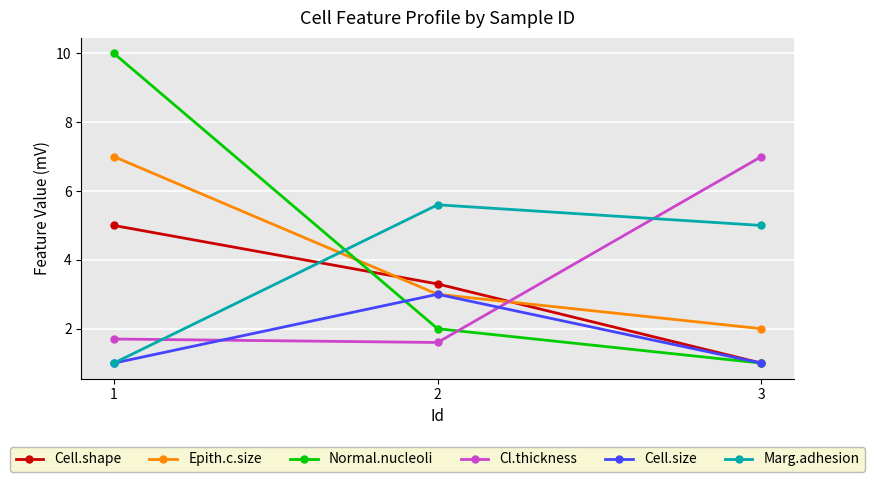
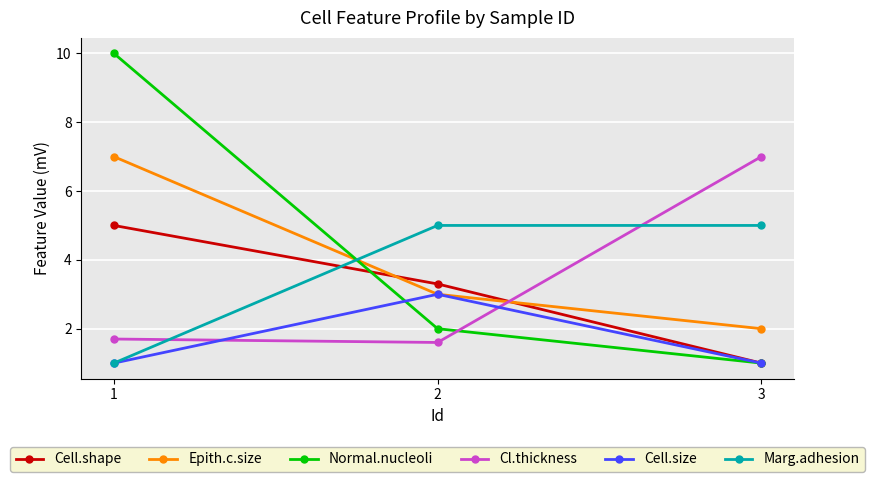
  {
    "Cell.shape": {
      "1": 5.0,
      "2": 3.3
    },
    "Epith.c.size": {
      "1": 7.0,
      "3": 2.0
    },
    "Normal.nucleoli": {
      "1": 10.0,
      "2": 2.0
    },
    "Cl.thickness": {
      "1": 1.7,
      "2": 1.6,
      "3": 7.0
    },
    "Marg.adhesion": {
-     "2": 5.6,
+     "2": 5.0,
      "3": 5.0
    }
  }
